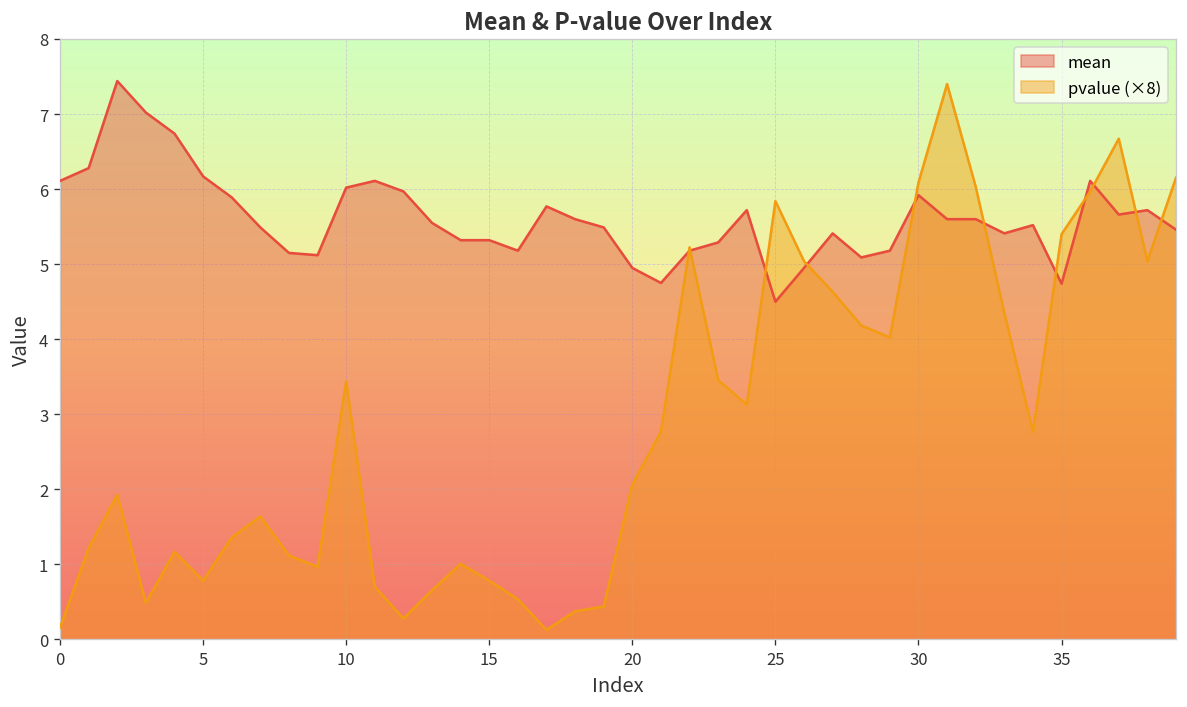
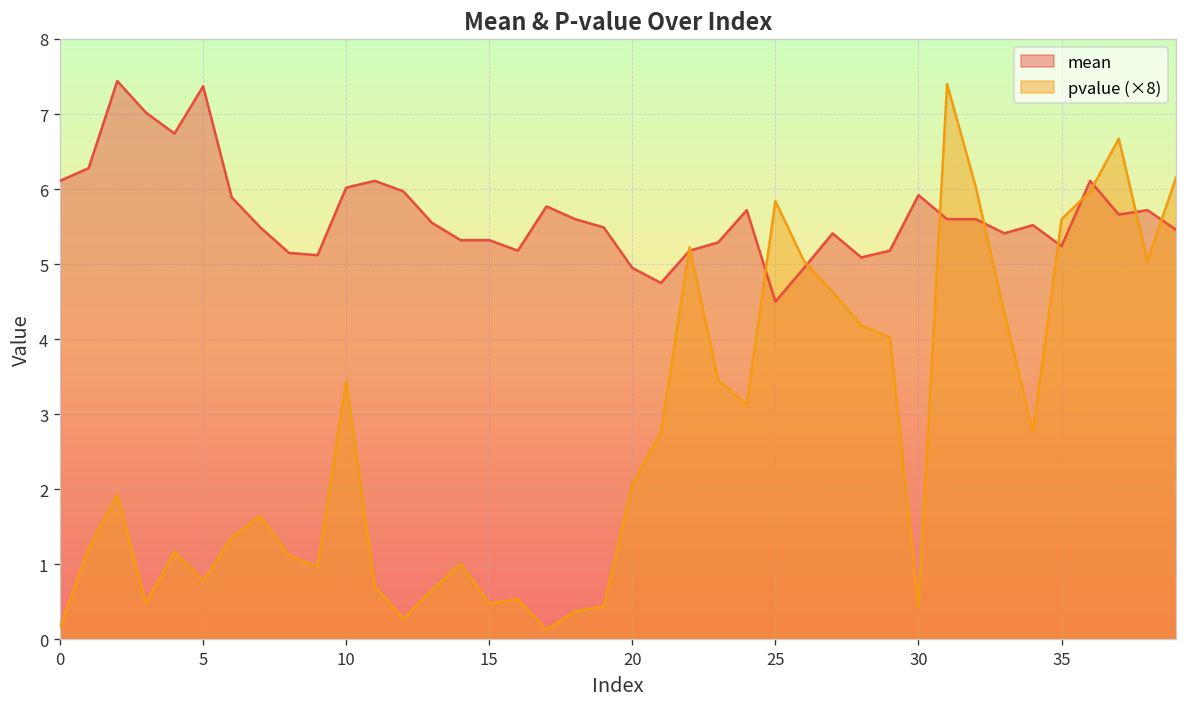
  {
    "mean": {
      "0": 6.1,
-     "5": 6.2,
+     "5": 7.4,
      "10": 6.0,
      "15": 5.3,
      "20": 5.0,
      "25": 4.5,
      "30": 5.9,
-     "35": 4.7
+     "35": 5.2
    },
    "pvalue (×8)": {
      "0": 0.2,
      "5": 0.8,
      "10": 3.4,
-     "15": 0.8,
+     "15": 0.5,
      "20": 2.1,
      "25": 5.8,
-     "30": 6.1,
-     "35": 5.4
+     "30": 0.4,
+     "35": 5.6
    }
  }
